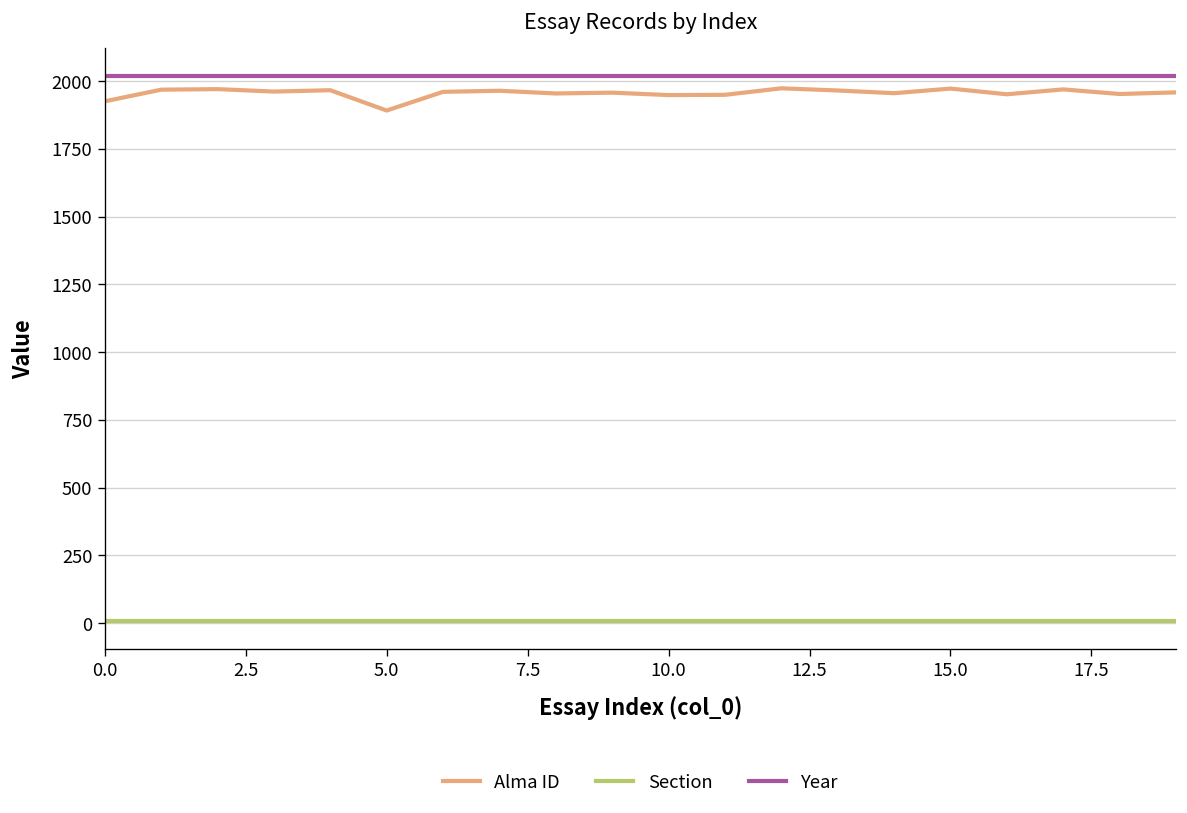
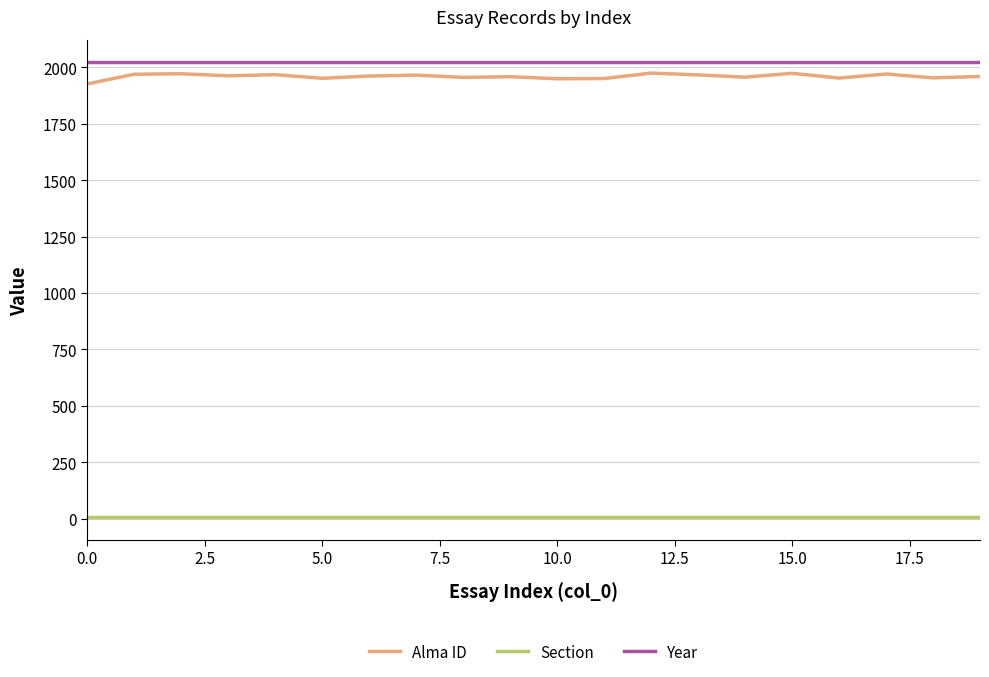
  {
    "Alma ID": {
      "0.0": 1930,
-     "5.0": 1890,
+     "5.0": 1950,
      "10.0": 1950,
      "15.0": 1970
    },
    "Section": {
      "0.0": 10,
      "5.0": 10,
      "10.0": 10,
      "15.0": 10
    },
    "Year": {
      "0.0": 2020,
      "5.0": 2020,
      "10.0": 2020,
      "15.0": 2020
    }
  }
